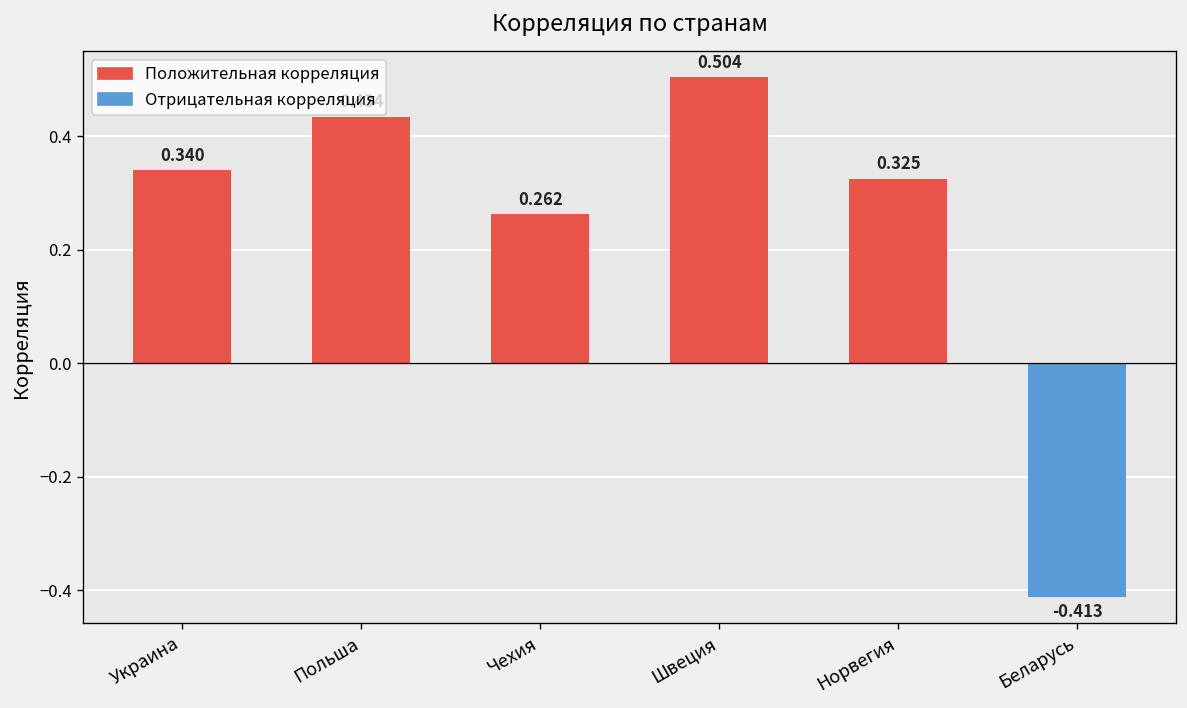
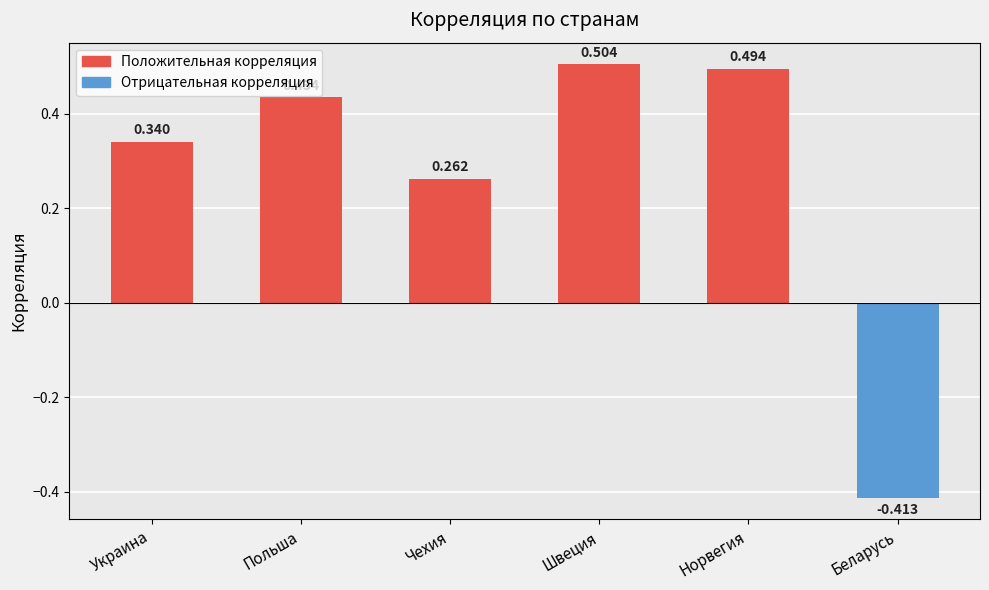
  {
    "Украина": 0.340,
    "Чехия": 0.262,
    "Швеция": 0.504,
-   "Норвегия": 0.325,
+   "Норвегия": 0.494,
    "Беларусь": -0.413
  }
